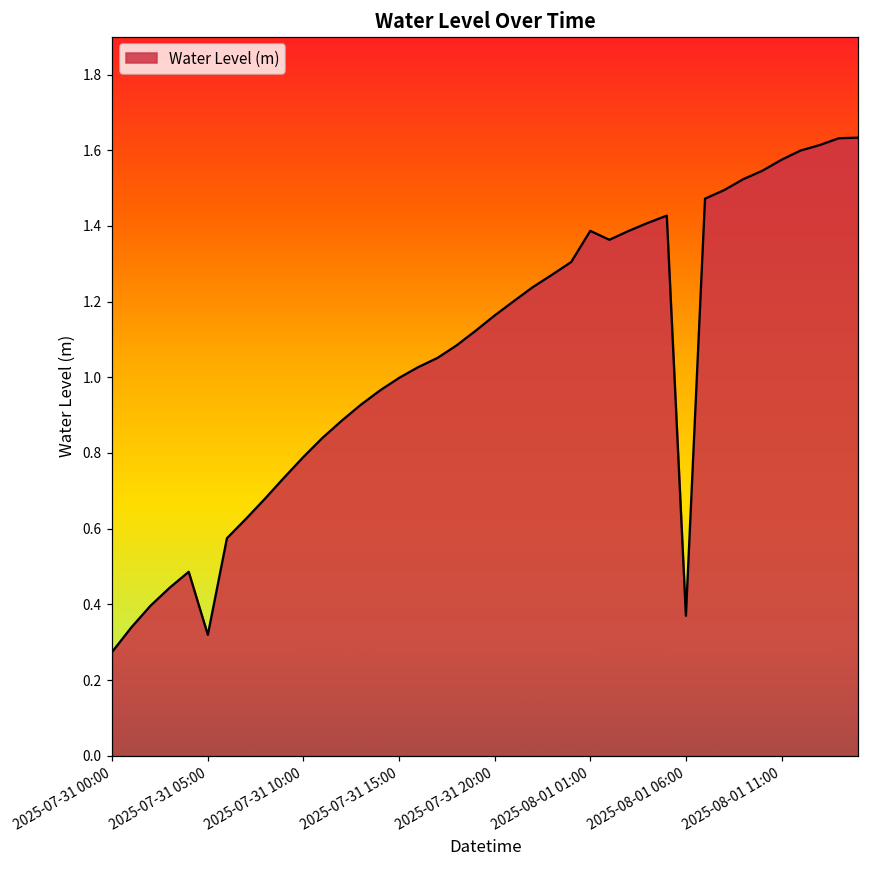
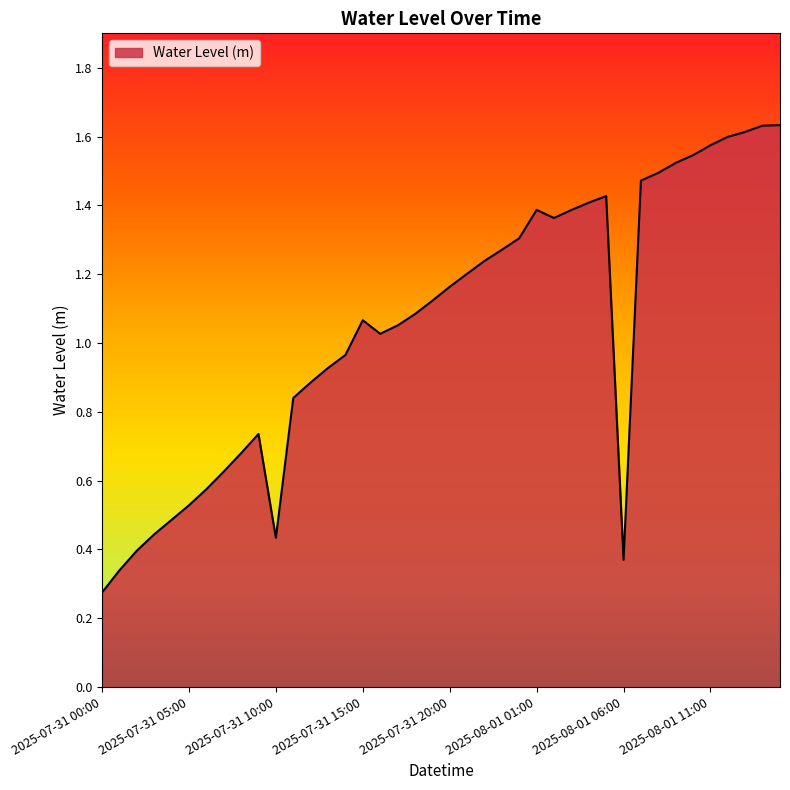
  {
    "2025-07-31 00:00": 0.27,
-   "2025-07-31 05:00": 0.32,
-   "2025-07-31 10:00": 0.79,
-   "2025-07-31 15:00": 1.00,
+   "2025-07-31 05:00": 0.53,
+   "2025-07-31 10:00": 0.43,
+   "2025-07-31 15:00": 1.07,
    "2025-07-31 20:00": 1.16,
    "2025-08-01 01:00": 1.39,
    "2025-08-01 06:00": 0.37,
    "2025-08-01 11:00": 1.57
  }
